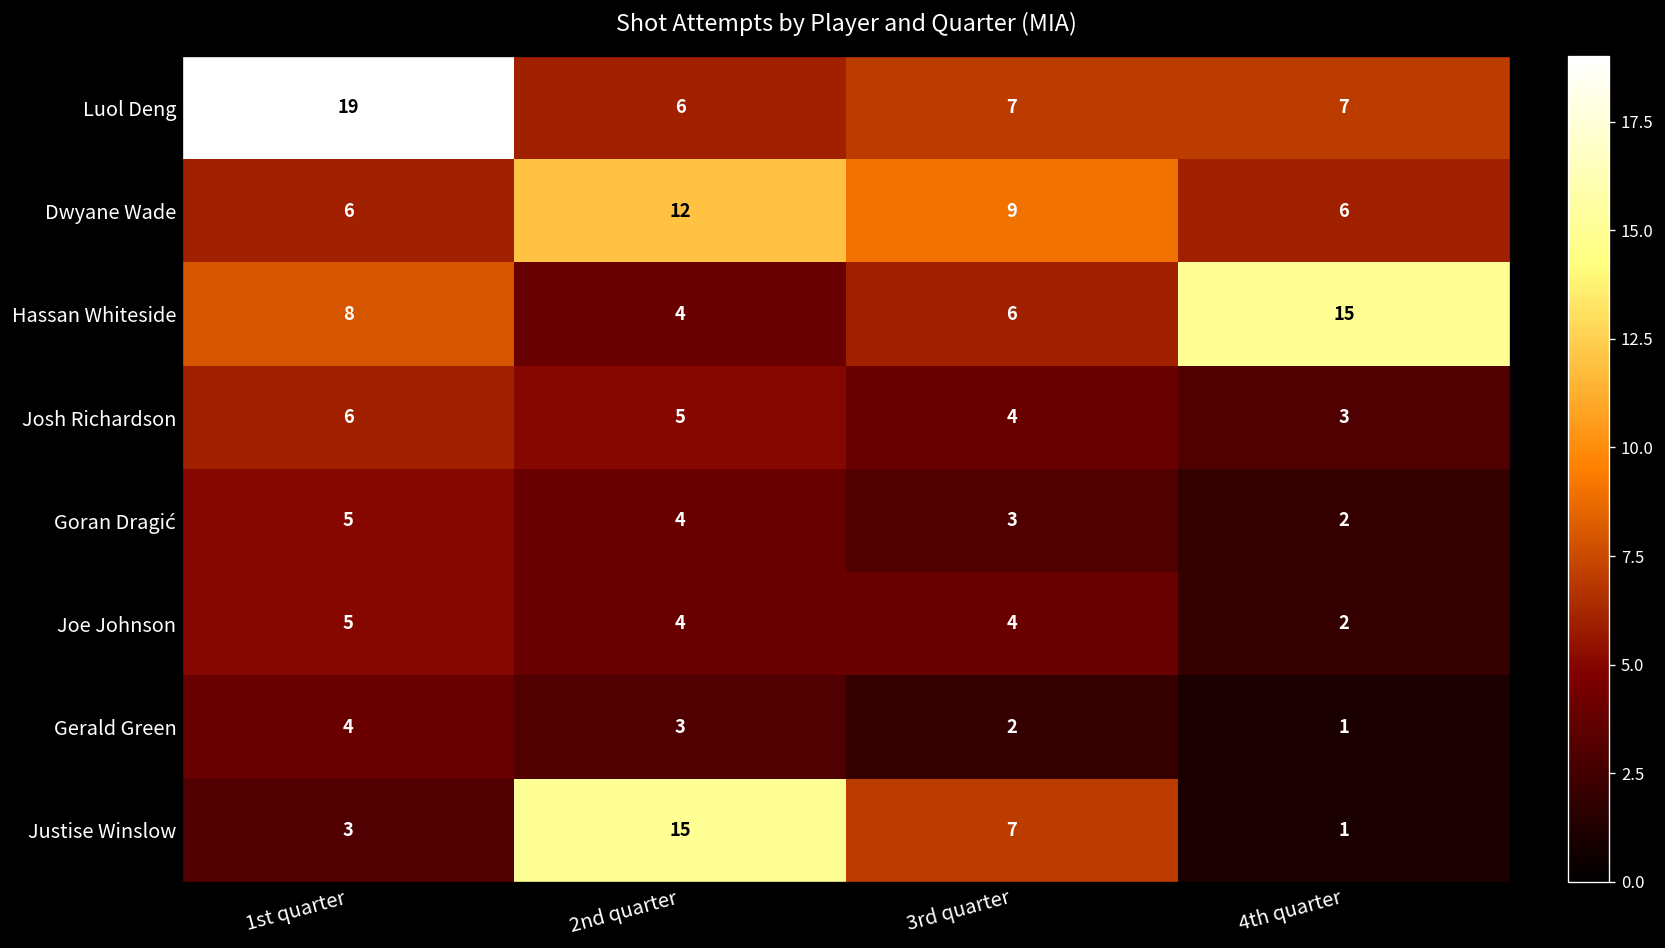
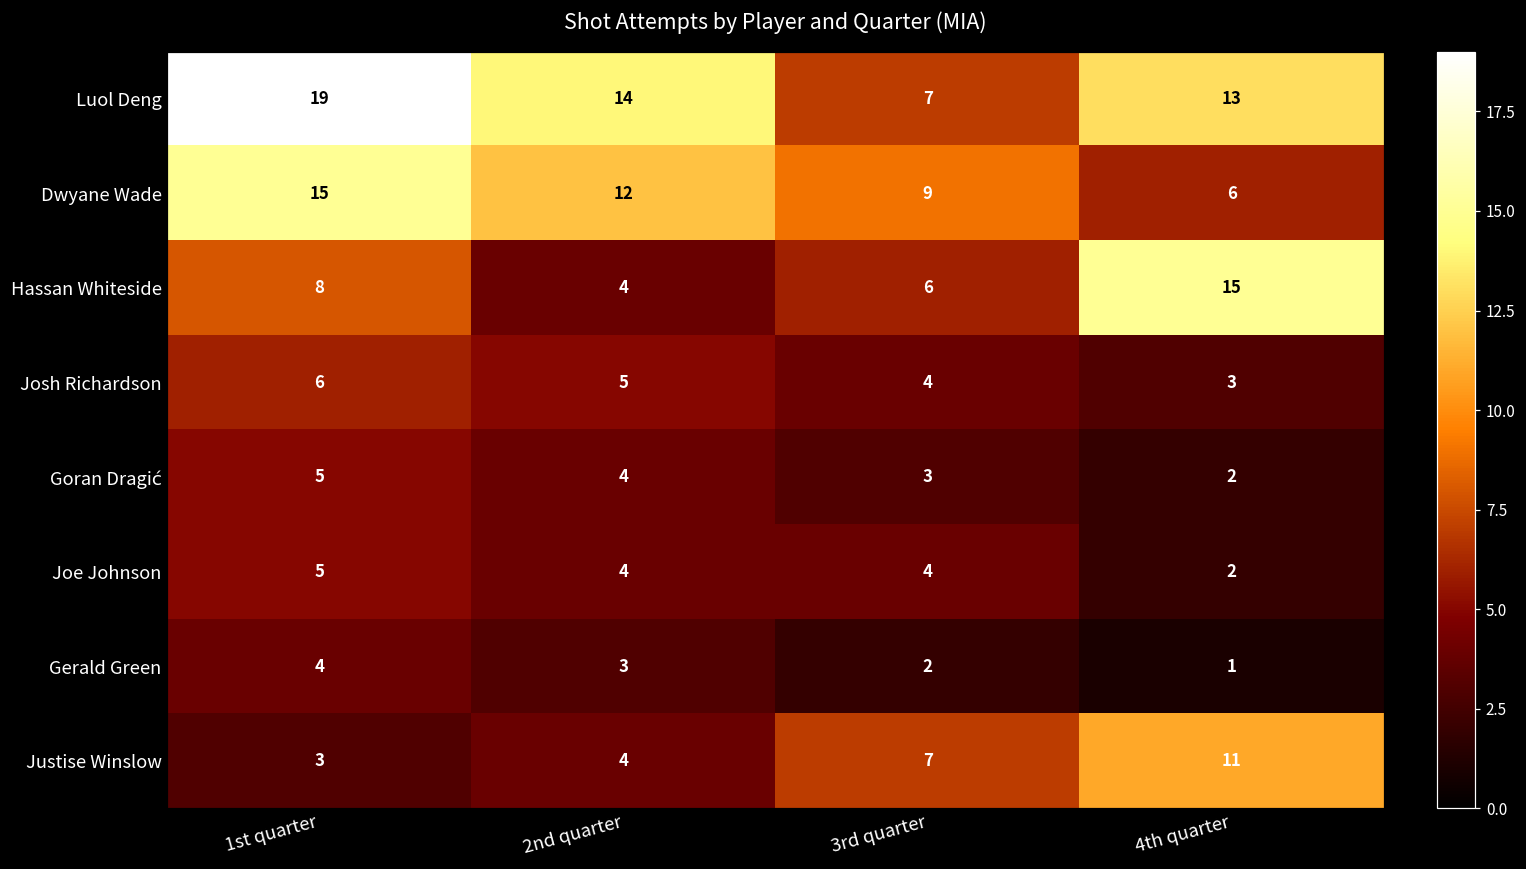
  {
    "Luol Deng": {
      "1st quarter": 19,
-     "2nd quarter": 6,
+     "2nd quarter": 14,
      "3rd quarter": 7,
-     "4th quarter": 7
+     "4th quarter": 13
    },
    "Dwyane Wade": {
-     "1st quarter": 6,
+     "1st quarter": 15,
      "2nd quarter": 12,
      "3rd quarter": 9,
      "4th quarter": 6
    },
    "Hassan Whiteside": {
      "1st quarter": 8,
      "2nd quarter": 4,
      "3rd quarter": 6,
      "4th quarter": 15
    },
    "Josh Richardson": {
      "1st quarter": 6,
      "2nd quarter": 5,
      "3rd quarter": 4,
      "4th quarter": 3
    },
    "Goran Dragić": {
      "1st quarter": 5,
      "2nd quarter": 4,
      "3rd quarter": 3,
      "4th quarter": 2
    },
    "Joe Johnson": {
      "1st quarter": 5,
      "2nd quarter": 4,
      "3rd quarter": 4,
      "4th quarter": 2
    },
    "Gerald Green": {
      "1st quarter": 4,
      "2nd quarter": 3,
      "3rd quarter": 2,
      "4th quarter": 1
    },
    "Justise Winslow": {
      "1st quarter": 3,
-     "2nd quarter": 15,
+     "2nd quarter": 4,
      "3rd quarter": 7,
-     "4th quarter": 1
+     "4th quarter": 11
    }
  }
